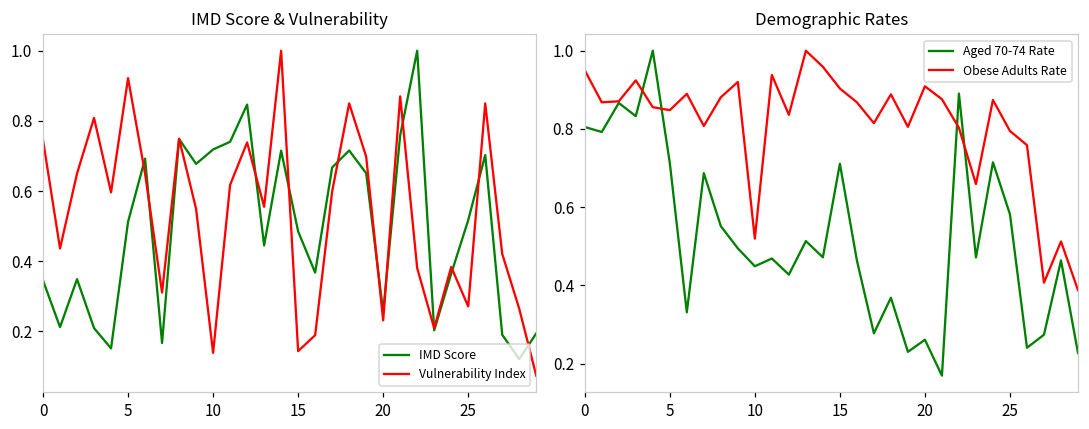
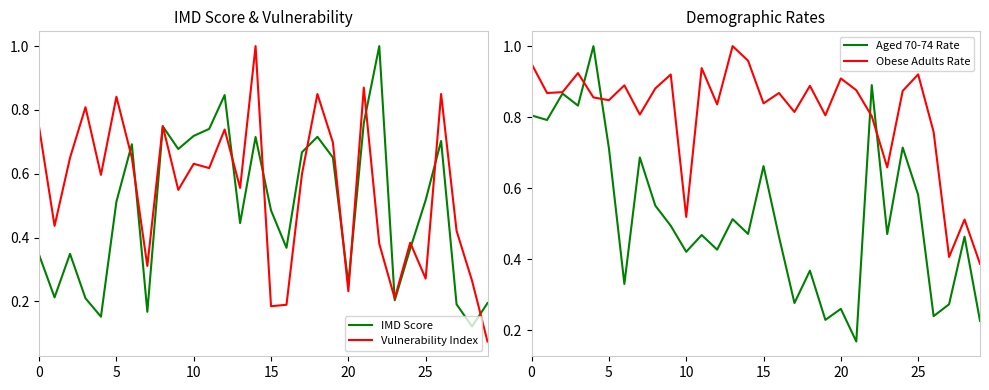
  {
    "IMD Score & Vulnerability": {
      "IMD Score": {
        "0": 0.35,
        "5": 0.51,
        "10": 0.72,
        "15": 0.49,
        "20": 0.26,
        "25": 0.52
      },
      "Vulnerability Index": {
        "0": 0.75,
-       "5": 0.92,
-       "10": 0.14,
-       "15": 0.14,
+       "5": 0.84,
+       "10": 0.63,
+       "15": 0.18,
        "20": 0.23,
        "25": 0.27
      }
    },
    "Demographic Rates": {
      "Aged 70-74 Rate": {
        "0": 0.80,
        "5": 0.71,
-       "10": 0.45,
-       "15": 0.71,
+       "10": 0.42,
+       "15": 0.66,
        "20": 0.26,
        "25": 0.58
      },
      "Obese Adults Rate": {
        "0": 0.95,
        "5": 0.85,
        "10": 0.52,
-       "15": 0.90,
+       "15": 0.84,
        "20": 0.91,
-       "25": 0.79
+       "25": 0.92
      }
    }
  }
